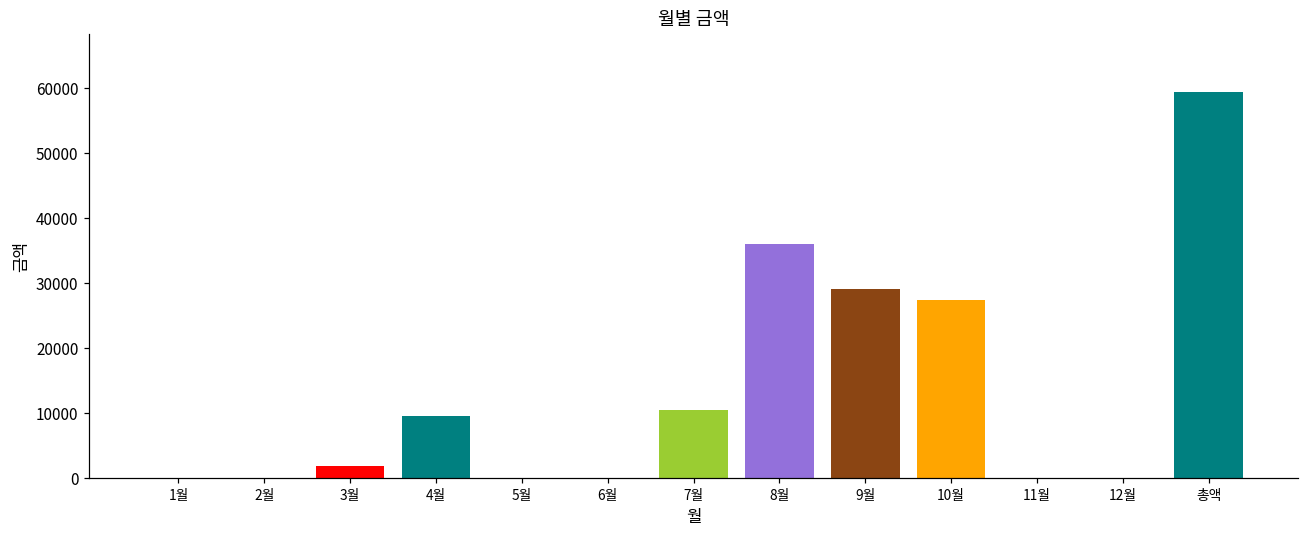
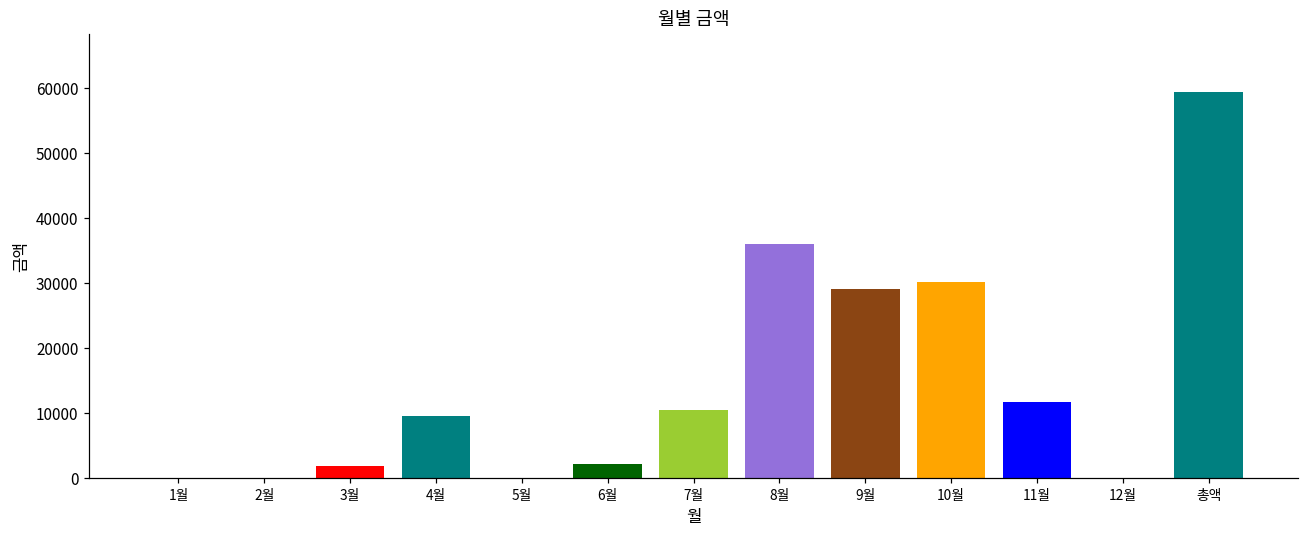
  {
    "1월": 0,
    "2월": 0,
    "3월": 2000,
    "4월": 10000,
    "5월": 0,
-   "6월": 0,
+   "6월": 2000,
    "7월": 10000,
    "8월": 36000,
    "9월": 29000,
-   "10월": 27000,
-   "11월": 0,
+   "10월": 30000,
+   "11월": 12000,
    "12월": 0,
    "총액": 59000
  }
